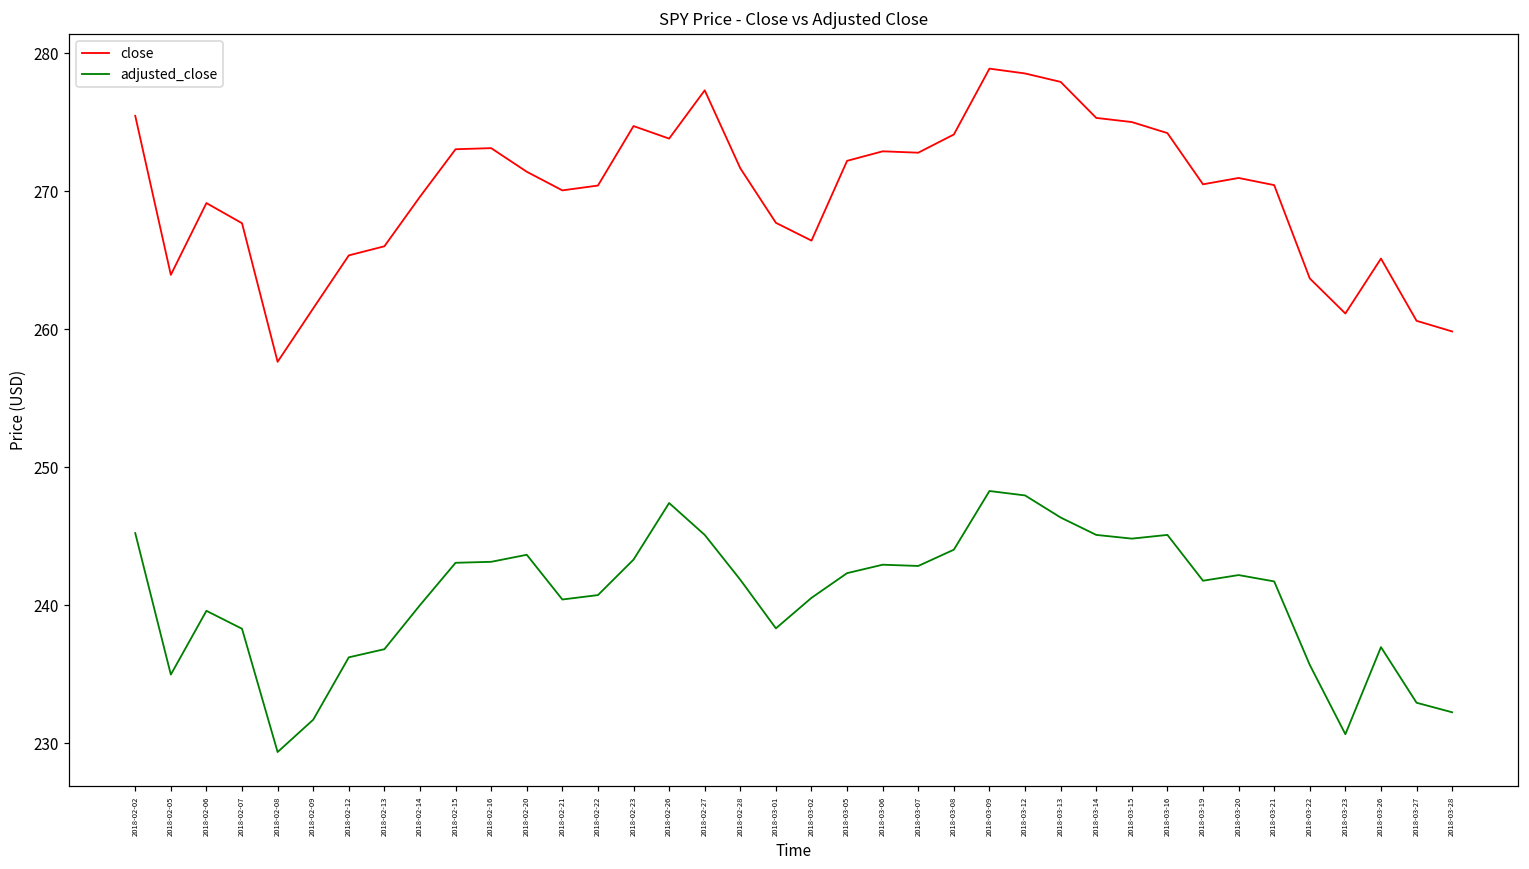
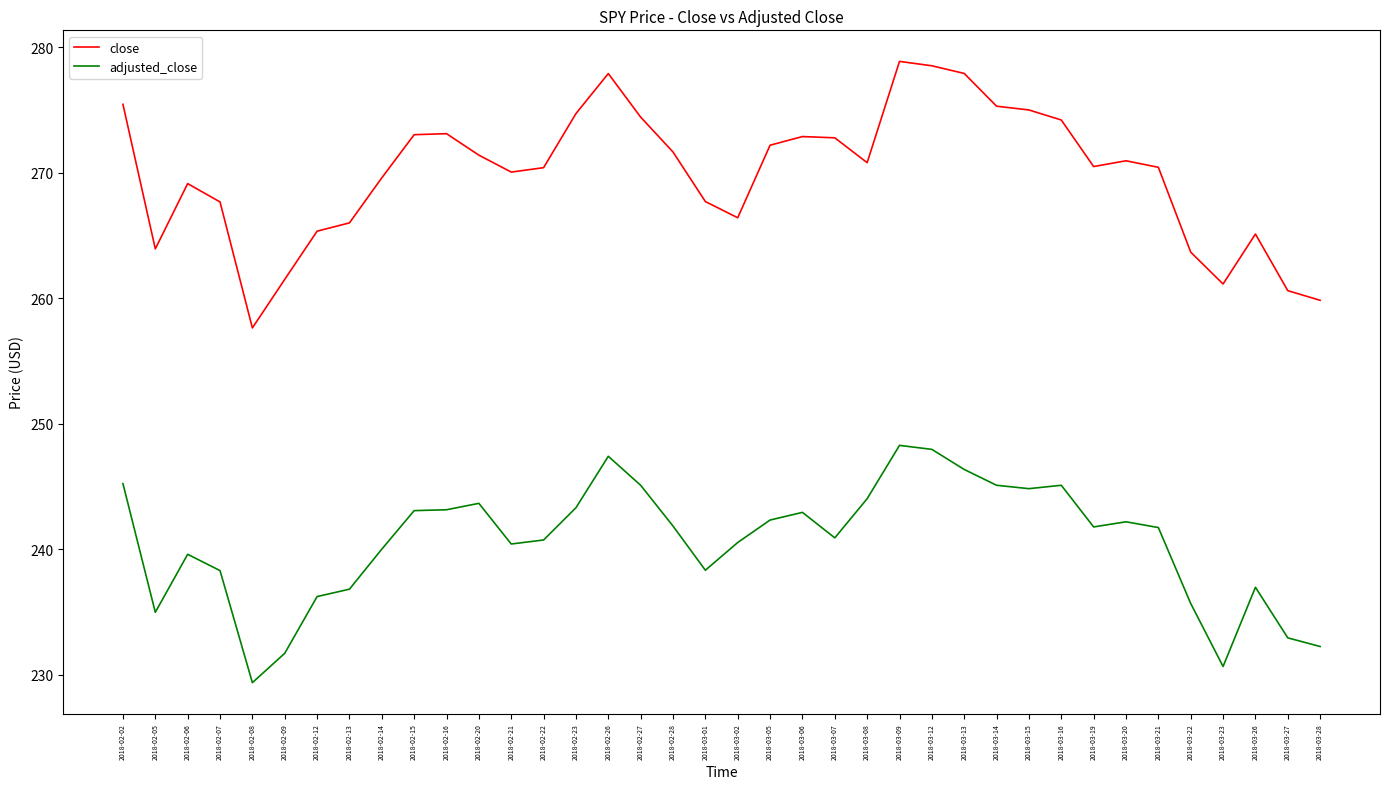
  {
    "close": {
      "2018-02-02": 275.5,
      "2018-02-05": 263.9,
      "2018-02-06": 269.1,
      "2018-02-07": 267.7,
      "2018-02-08": 257.6,
      "2018-02-09": 261.5,
      "2018-02-12": 265.3,
      "2018-02-13": 266.0,
      "2018-02-14": 269.6,
      "2018-02-15": 273.0,
      "2018-02-16": 273.1,
      "2018-02-20": 271.4,
      "2018-02-21": 270.1,
      "2018-02-22": 270.4,
      "2018-02-23": 274.7,
-     "2018-02-26": 273.8,
-     "2018-02-27": 277.3,
+     "2018-02-26": 277.9,
+     "2018-02-27": 274.4,
      "2018-02-28": 271.7,
      "2018-03-01": 267.7,
      "2018-03-02": 266.4,
      "2018-03-05": 272.2,
      "2018-03-06": 272.9,
      "2018-03-07": 272.8,
-     "2018-03-08": 274.1,
+     "2018-03-08": 270.8,
      "2018-03-09": 278.9,
      "2018-03-12": 278.5,
      "2018-03-13": 277.9,
      "2018-03-14": 275.3,
      "2018-03-15": 275.0,
      "2018-03-16": 274.2,
      "2018-03-19": 270.5,
      "2018-03-20": 271.0,
      "2018-03-21": 270.4,
      "2018-03-22": 263.7,
      "2018-03-23": 261.1,
      "2018-03-26": 265.1,
      "2018-03-27": 260.6,
      "2018-03-28": 259.8
    },
    "adjusted_close": {
      "2018-02-02": 245.2,
      "2018-02-05": 235.0,
      "2018-02-06": 239.6,
      "2018-02-07": 238.3,
      "2018-02-08": 229.4,
      "2018-02-09": 231.7,
      "2018-02-12": 236.2,
      "2018-02-13": 236.8,
      "2018-02-14": 240.0,
      "2018-02-15": 243.1,
      "2018-02-16": 243.1,
      "2018-02-20": 243.7,
      "2018-02-21": 240.4,
      "2018-02-22": 240.7,
      "2018-02-23": 243.3,
      "2018-02-26": 247.4,
      "2018-02-27": 245.1,
      "2018-02-28": 241.8,
      "2018-03-01": 238.3,
      "2018-03-02": 240.5,
      "2018-03-05": 242.3,
      "2018-03-06": 242.9,
-     "2018-03-07": 242.8,
+     "2018-03-07": 240.9,
      "2018-03-08": 244.0,
      "2018-03-09": 248.3,
      "2018-03-12": 248.0,
      "2018-03-13": 246.4,
      "2018-03-14": 245.1,
      "2018-03-15": 244.8,
      "2018-03-16": 245.1,
      "2018-03-19": 241.8,
      "2018-03-20": 242.2,
      "2018-03-21": 241.7,
      "2018-03-22": 235.7,
      "2018-03-23": 230.7,
      "2018-03-26": 237.0,
      "2018-03-27": 232.9,
      "2018-03-28": 232.2
    }
  }
